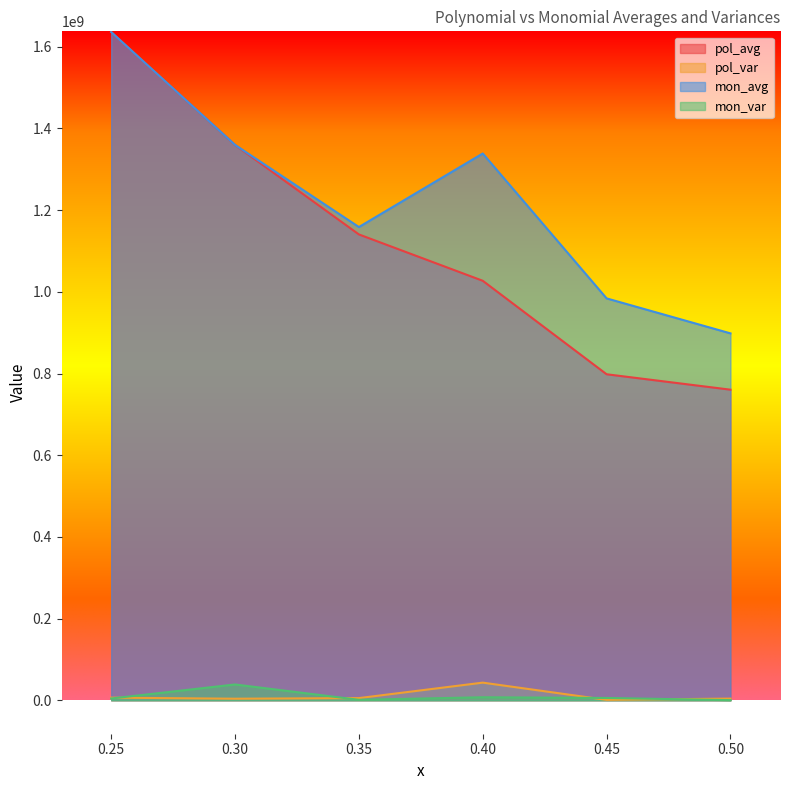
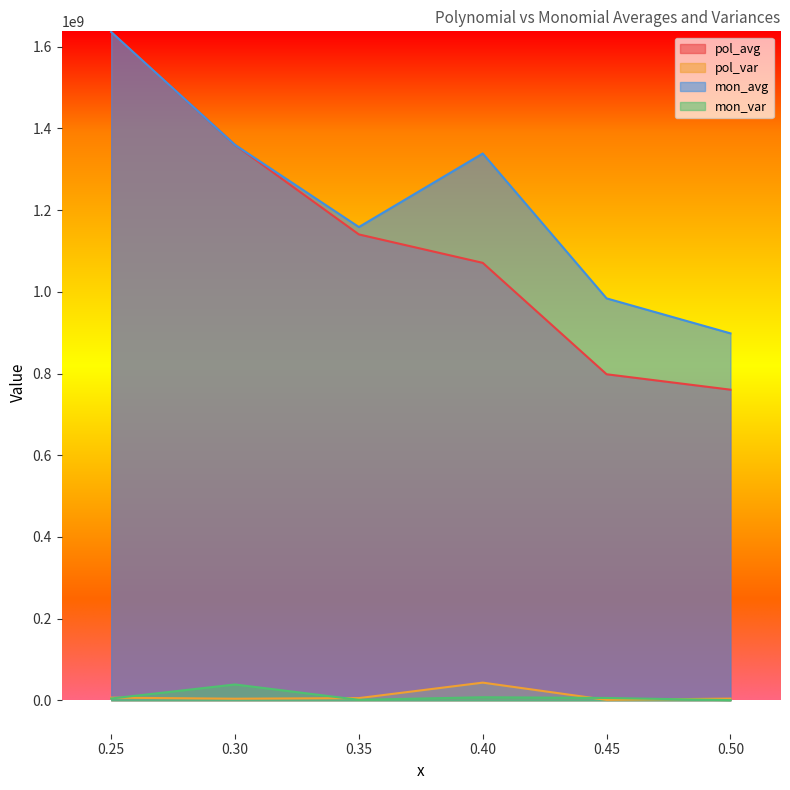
  {
    "pol_avg": {
      "0.35": 1140000000,
-     "0.40": 1030000000,
+     "0.40": 1070000000,
      "0.45": 800000000,
      "0.50": 760000000
    },
    "pol_var": {
      "0.30": 0,
      "0.40": 40000000
    },
    "mon_avg": {
      "0.35": 1160000000,
      "0.40": 1340000000,
      "0.45": 980000000,
      "0.50": 900000000
    },
    "mon_var": {
      "0.30": 40000000,
      "0.40": 10000000
    }
  }
